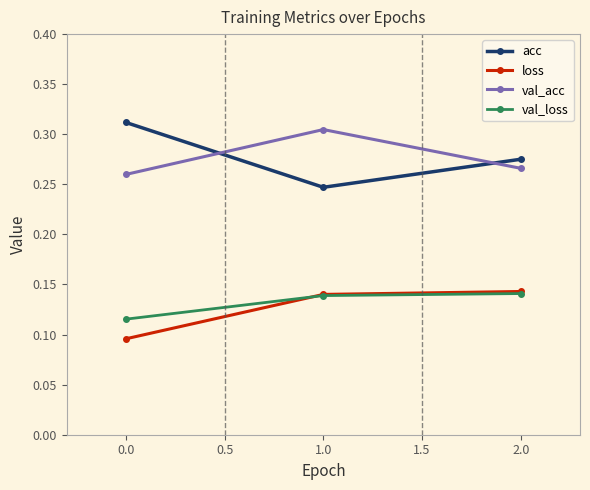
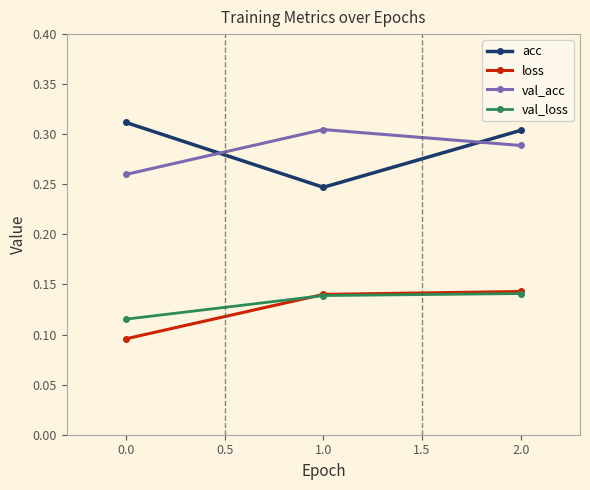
  {
    "acc": {
      "0.0": 0.312,
      "1.0": 0.247,
-     "2.0": 0.275
+     "2.0": 0.304
    },
    "loss": {
      "0.0": 0.096
    },
    "val_acc": {
      "0.0": 0.260,
      "1.0": 0.305,
-     "2.0": 0.266
+     "2.0": 0.289
    },
    "val_loss": {
      "0.0": 0.115
    }
  }
